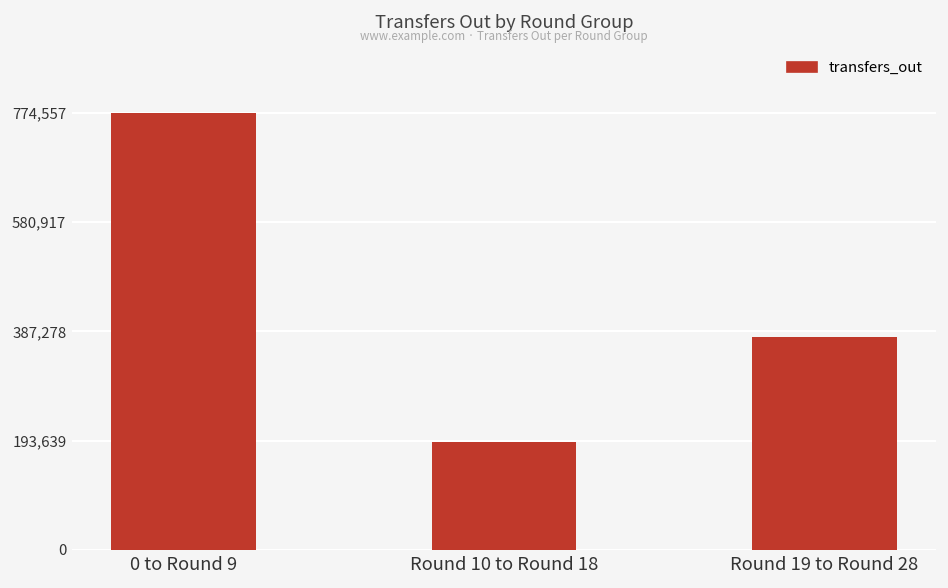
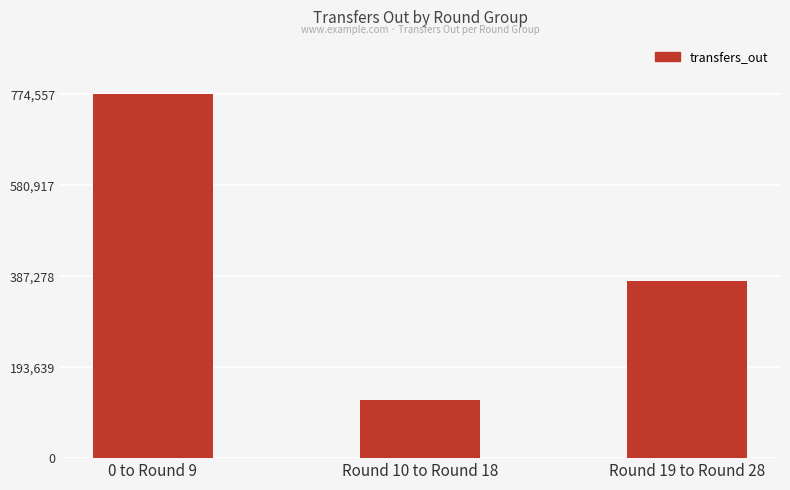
  {
    "0 to Round 9": "770,000",
-   "Round 10 to Round 18": "190,000",
+   "Round 10 to Round 18": "120,000",
    "Round 19 to Round 28": "380,000"
  }
